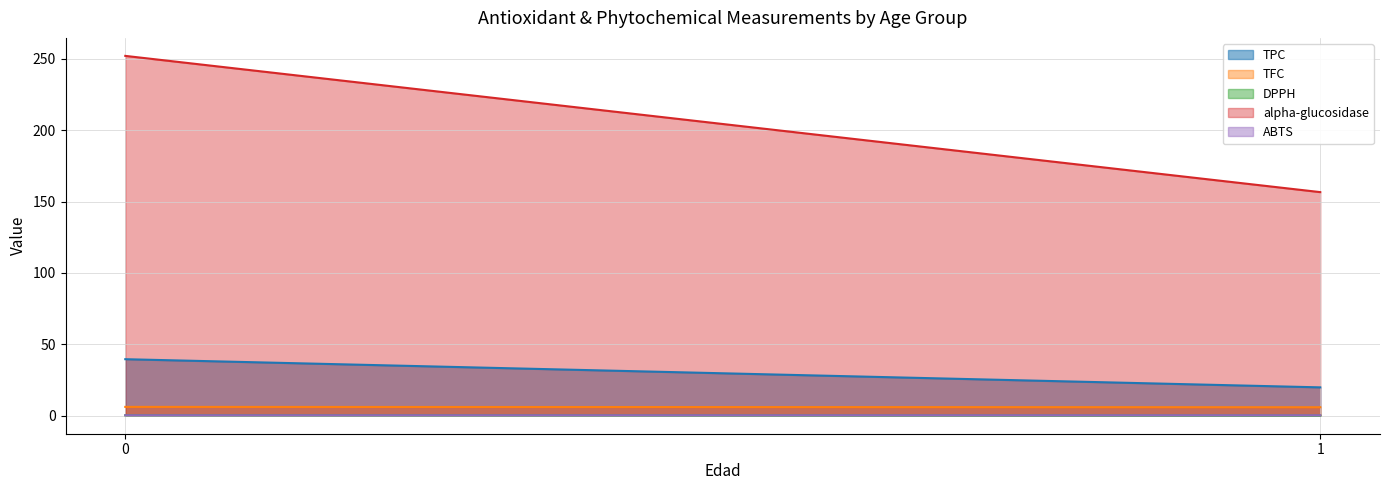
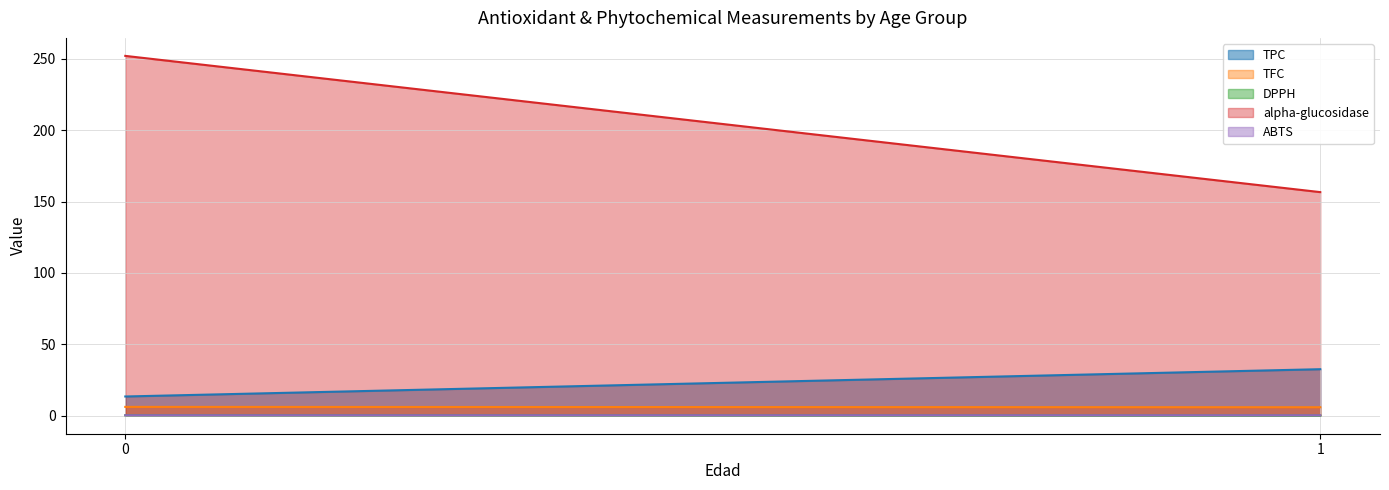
  {
    "TPC": {
-     "0": 40,
-     "1": 20
+     "0": 13,
+     "1": 33
    }
  }
